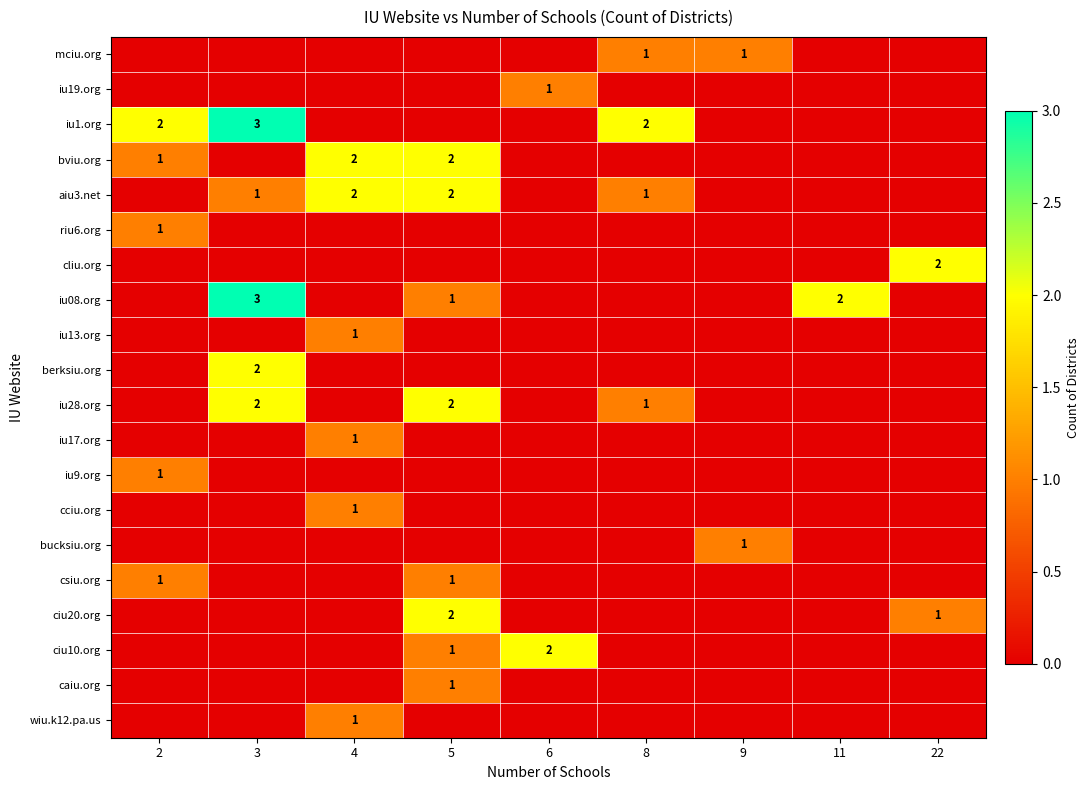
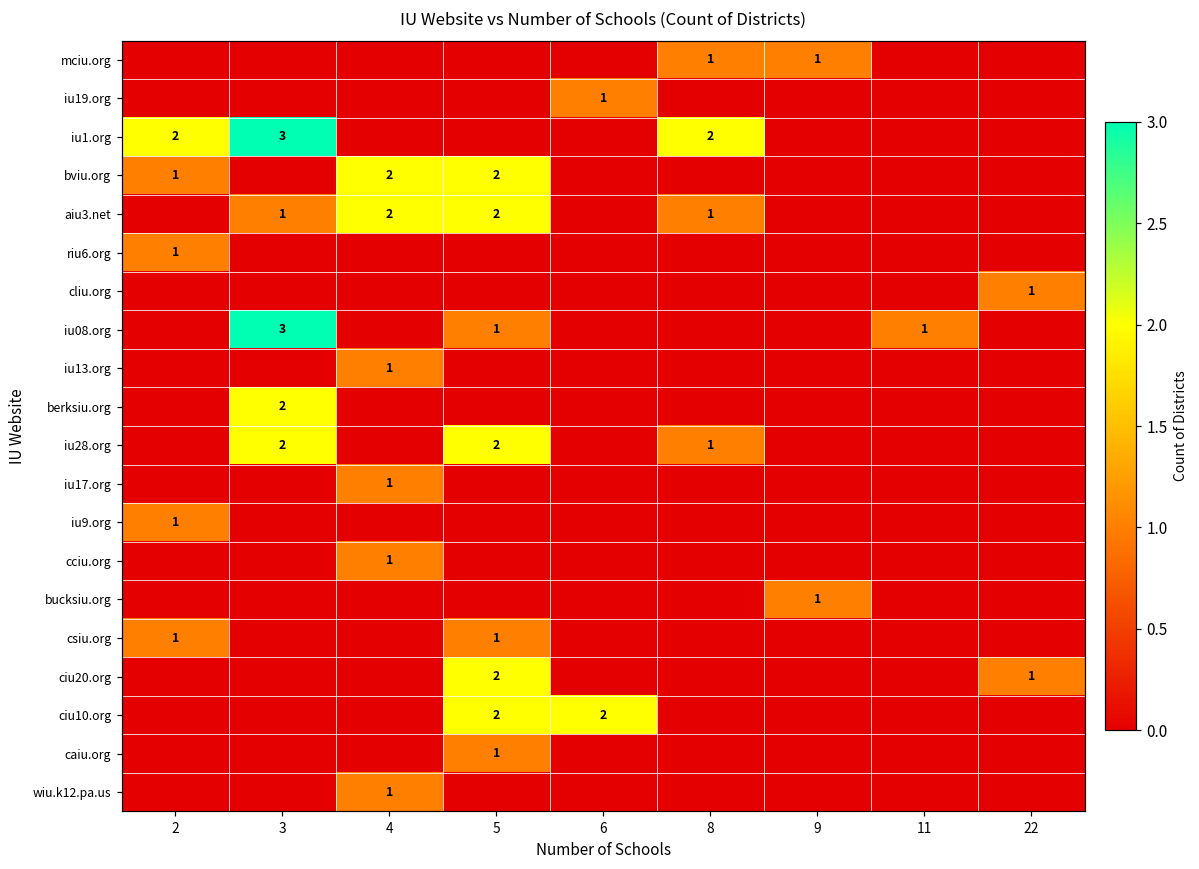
  {
    "mciu.org": {
      "8": 1,
      "9": 1
    },
    "iu19.org": {
      "6": 1
    },
    "iu1.org": {
      "2": 2,
      "3": 3,
      "8": 2
    },
    "bviu.org": {
      "2": 1,
      "4": 2,
      "5": 2
    },
    "aiu3.net": {
      "3": 1,
      "4": 2,
      "5": 2,
      "8": 1
    },
    "riu6.org": {
      "2": 1
    },
    "cliu.org": {
-     "22": 2
+     "22": 1
    },
    "iu08.org": {
      "3": 3,
      "5": 1,
-     "11": 2
+     "11": 1
    },
    "iu13.org": {
      "4": 1
    },
    "berksiu.org": {
      "3": 2
    },
    "iu28.org": {
      "3": 2,
      "5": 2,
      "8": 1
    },
    "iu17.org": {
      "4": 1
    },
    "iu9.org": {
      "2": 1
    },
    "cciu.org": {
      "4": 1
    },
    "bucksiu.org": {
      "9": 1
    },
    "csiu.org": {
      "2": 1,
      "5": 1
    },
    "ciu20.org": {
      "5": 2,
      "22": 1
    },
    "ciu10.org": {
-     "5": 1,
+     "5": 2,
      "6": 2
    },
    "caiu.org": {
      "5": 1
    },
    "wiu.k12.pa.us": {
      "4": 1
    }
  }
